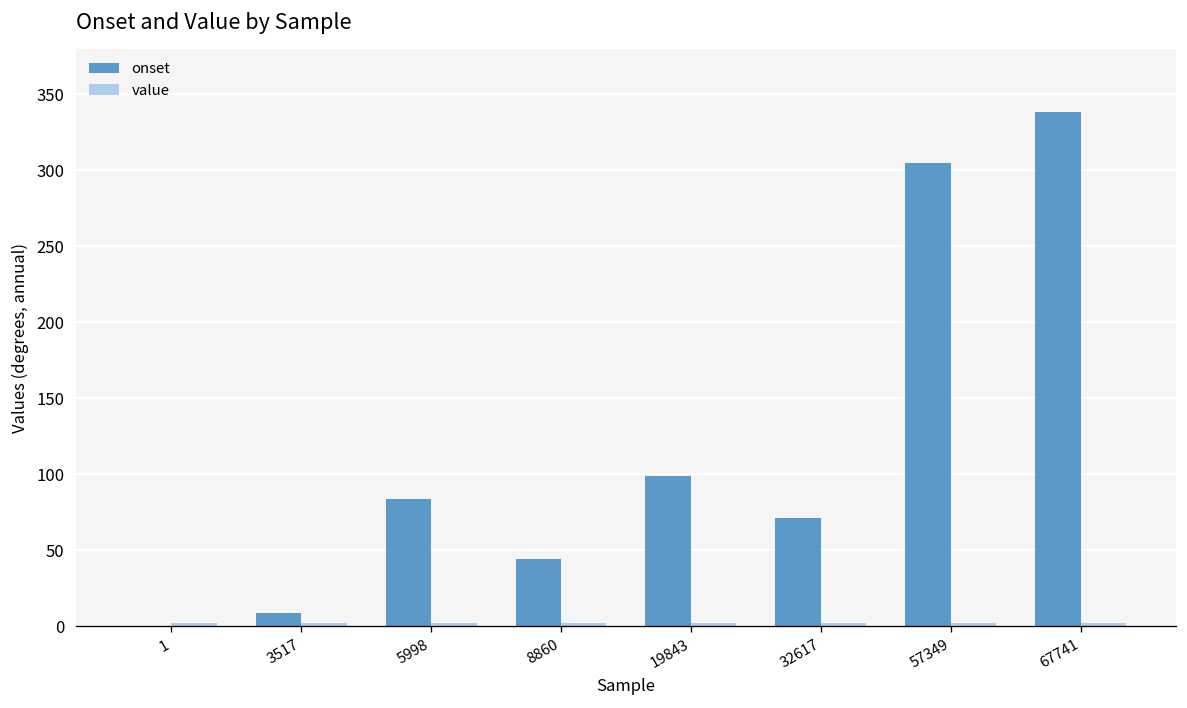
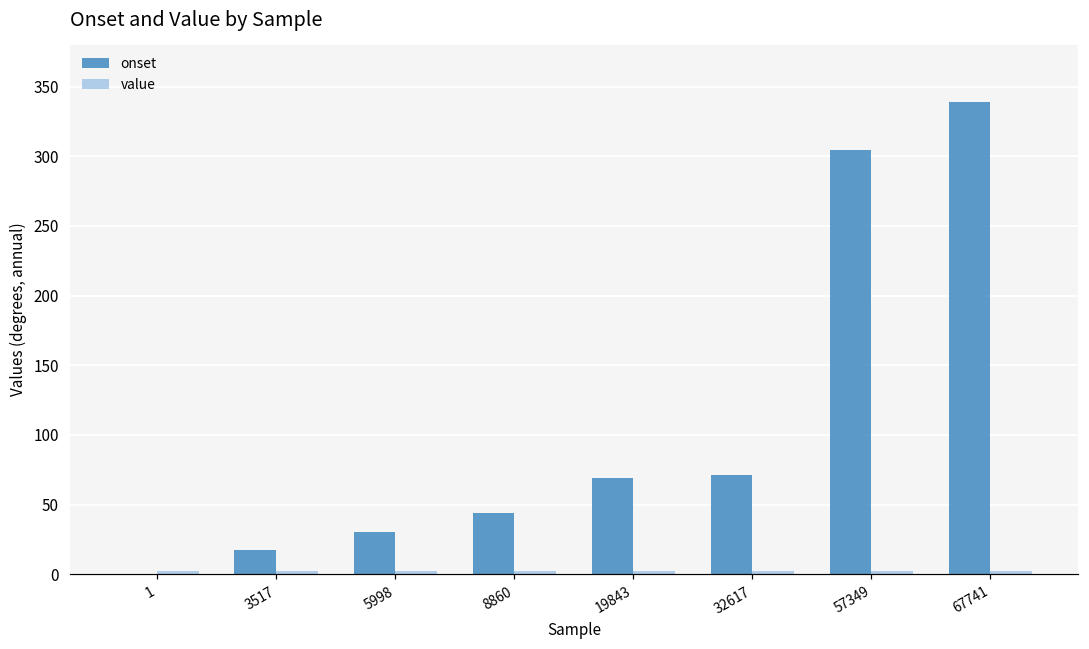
  {
    "onset": {
-     "3517": 9,
-     "5998": 84,
+     "3517": 18,
+     "5998": 30,
      "8860": 44,
-     "19843": 99,
+     "19843": 69,
      "32617": 71,
      "57349": 305,
      "67741": 339
    },
    "value": {
      "1": 2,
      "3517": 2,
      "5998": 2,
      "8860": 2,
      "19843": 2,
      "32617": 2,
      "57349": 2,
      "67741": 2
    }
  }
